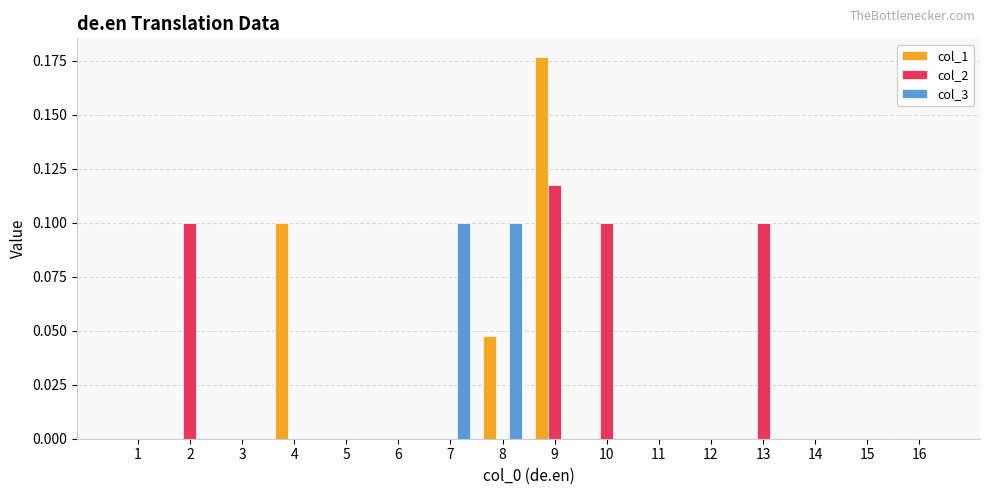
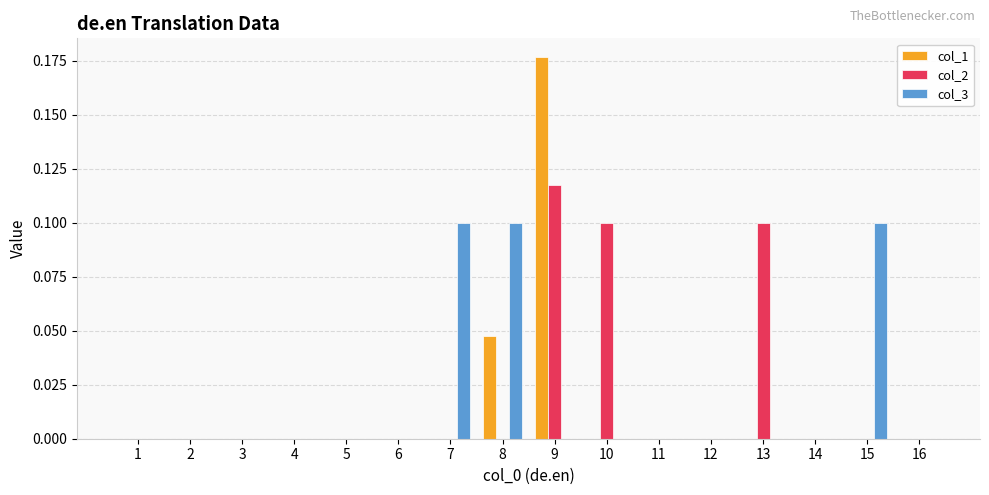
  {
    "col_1": {
      "1": 0.0,
      "2": 0.0,
      "3": 0.0,
-     "4": 0.1,
+     "4": 0.0,
      "5": 0.0,
      "6": 0.0,
      "7": 0.0,
      "8": 0.048,
      "9": 0.176,
      "10": 0.0,
      "11": 0.0,
      "12": 0.0,
      "13": 0.0,
      "14": 0.0,
      "15": 0.0,
      "16": 0.0
    },
    "col_2": {
      "1": 0.0,
-     "2": 0.1,
+     "2": 0.0,
      "3": 0.0,
      "4": 0.0,
      "5": 0.0,
      "6": 0.0,
      "7": 0.0,
      "8": 0.0,
      "9": 0.118,
      "10": 0.1,
      "11": 0.0,
      "12": 0.0,
      "13": 0.1,
      "14": 0.0,
      "15": 0.0,
      "16": 0.0
    },
    "col_3": {
      "1": 0.0,
      "2": 0.0,
      "3": 0.0,
      "4": 0.0,
      "5": 0.0,
      "6": 0.0,
      "7": 0.1,
      "8": 0.1,
      "9": 0.0,
      "10": 0.0,
      "11": 0.0,
      "12": 0.0,
      "13": 0.0,
      "14": 0.0,
-     "15": 0.0,
+     "15": 0.1,
      "16": 0.0
    }
  }
